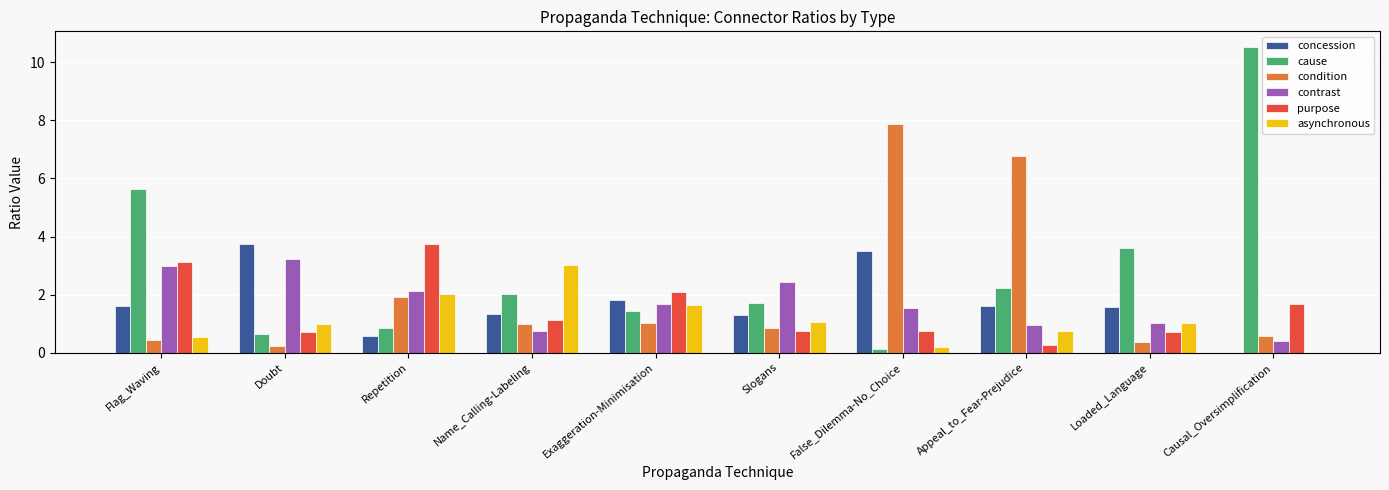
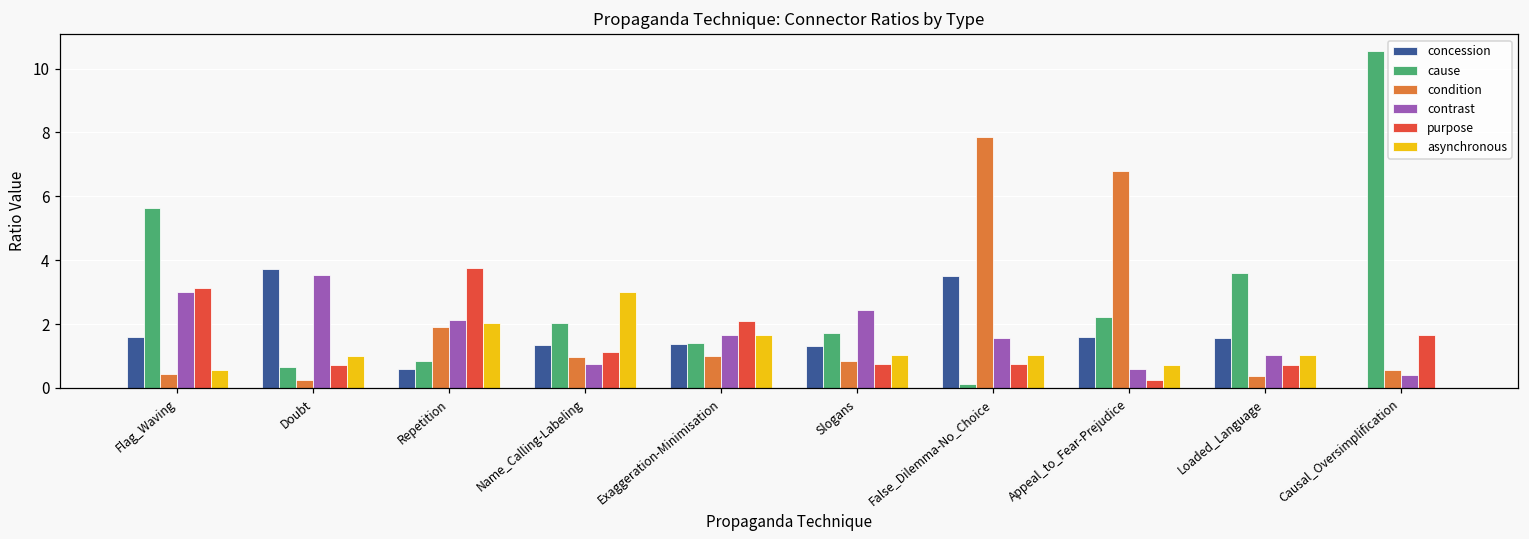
  {
    "concession": {
      "Flag_Waving": 1.6,
      "Doubt": 3.7,
      "Repetition": 0.6,
      "Name_Calling-Labeling": 1.3,
-     "Exaggeration-Minimisation": 1.8,
+     "Exaggeration-Minimisation": 1.4,
      "Slogans": 1.3,
      "False_Dilemma-No_Choice": 3.5,
      "Appeal_to_Fear-Prejudice": 1.6,
      "Loaded_Language": 1.6,
      "Causal_Oversimplification": 0.0
    },
    "cause": {
      "Flag_Waving": 5.6,
      "Doubt": 0.6,
      "Repetition": 0.9,
      "Name_Calling-Labeling": 2.0,
      "Exaggeration-Minimisation": 1.4,
      "Slogans": 1.7,
      "False_Dilemma-No_Choice": 0.1,
      "Appeal_to_Fear-Prejudice": 2.2,
      "Loaded_Language": 3.6,
      "Causal_Oversimplification": 10.5
    },
    "contrast": {
      "Flag_Waving": 3.0,
-     "Doubt": 3.2,
+     "Doubt": 3.5,
      "Repetition": 2.1,
      "Name_Calling-Labeling": 0.8,
      "Exaggeration-Minimisation": 1.7,
      "Slogans": 2.4,
      "False_Dilemma-No_Choice": 1.6,
-     "Appeal_to_Fear-Prejudice": 1.0,
+     "Appeal_to_Fear-Prejudice": 0.6,
      "Loaded_Language": 1.0,
      "Causal_Oversimplification": 0.4
    },
    "asynchronous": {
      "Flag_Waving": 0.6,
      "Doubt": 1.0,
      "Repetition": 2.0,
      "Name_Calling-Labeling": 3.0,
      "Exaggeration-Minimisation": 1.7,
      "Slogans": 1.0,
-     "False_Dilemma-No_Choice": 0.2,
+     "False_Dilemma-No_Choice": 1.0,
      "Appeal_to_Fear-Prejudice": 0.7,
      "Loaded_Language": 1.0,
      "Causal_Oversimplification": 0.0
    }
  }
